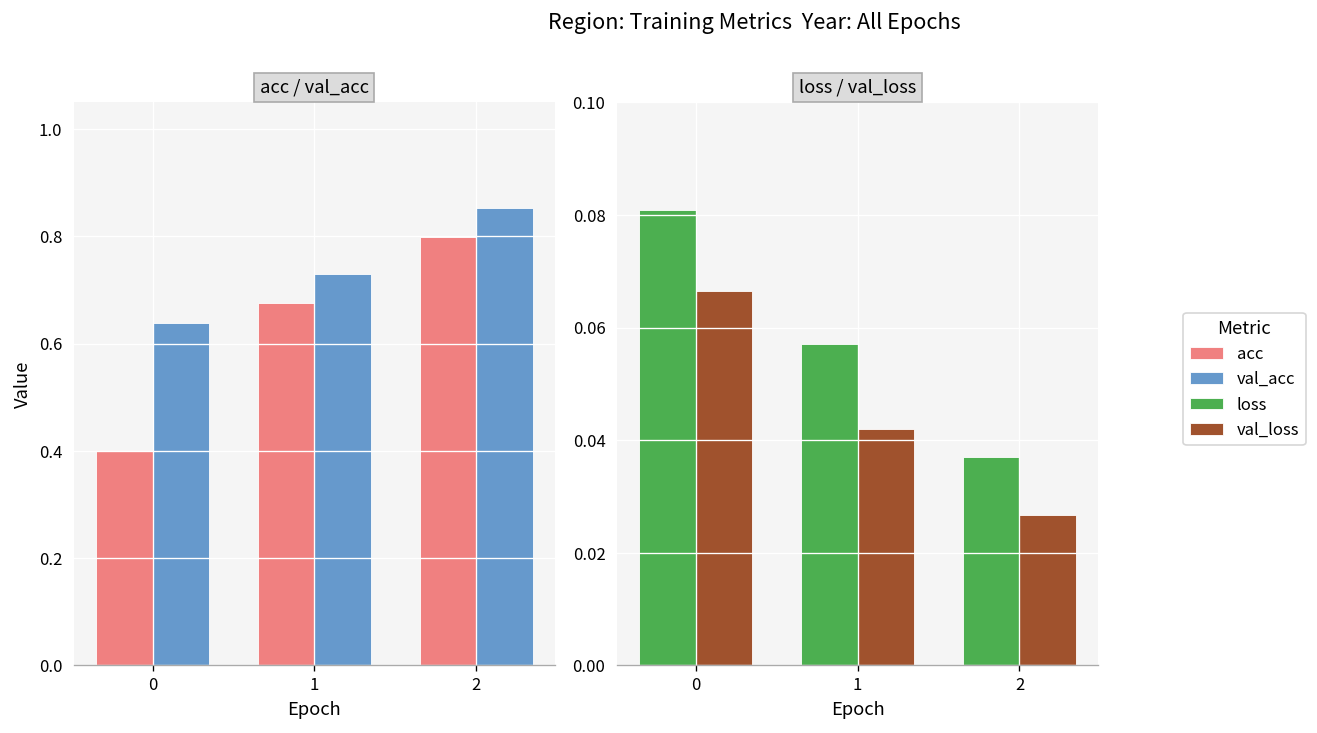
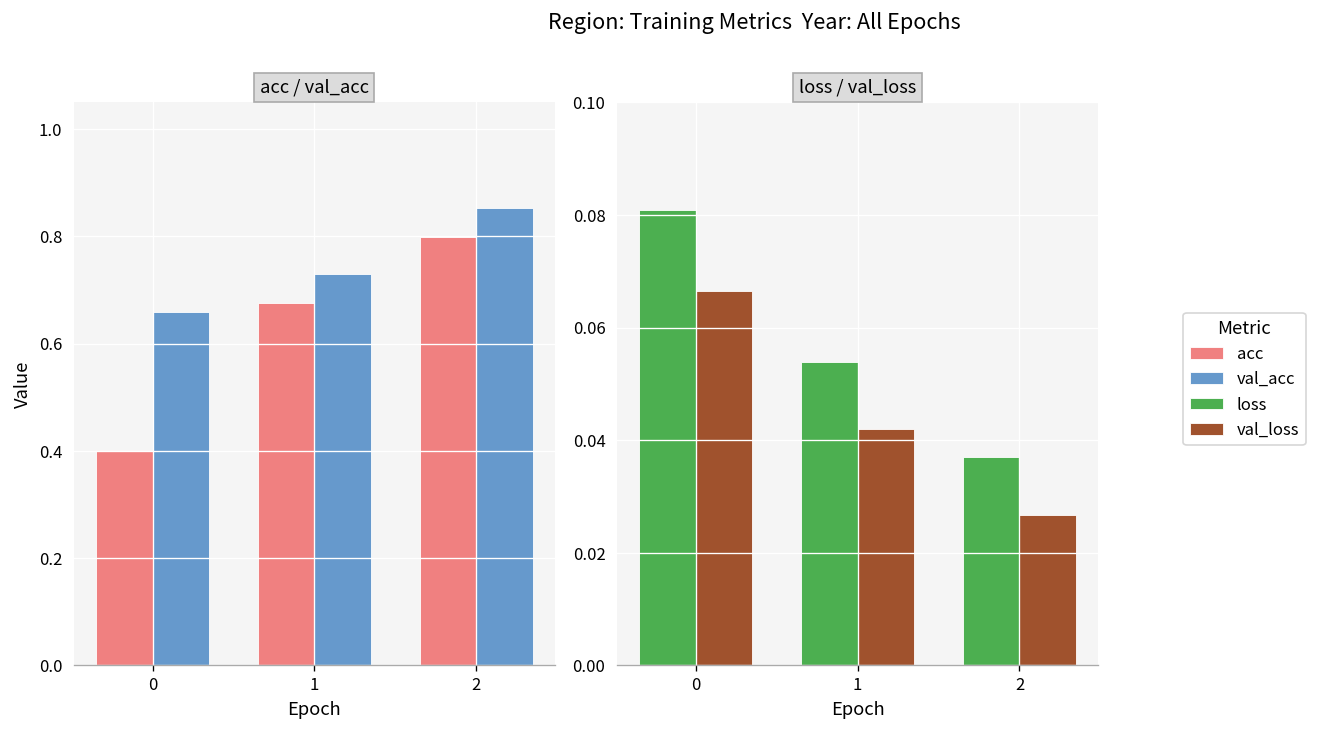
  {
    "acc / val_acc": {
      "acc": {
        "0": 0.40,
        "1": 0.67,
        "2": 0.80
      },
      "val_acc": {
-       "0": 0.64,
+       "0": 0.66,
        "1": 0.73,
        "2": 0.85
      }
    },
    "loss / val_loss": {
      "loss": {
        "0": 0.081,
-       "1": 0.057,
+       "1": 0.054,
        "2": 0.037
      },
      "val_loss": {
        "0": 0.066,
        "1": 0.042,
        "2": 0.027
      }
    }
  }
